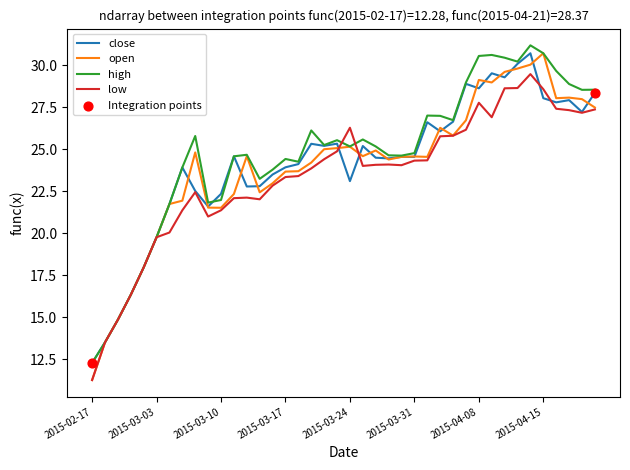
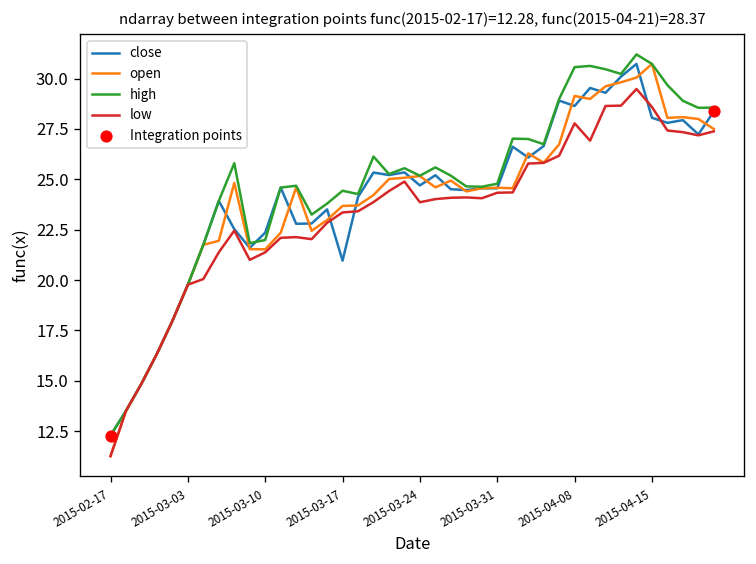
  {
    "close": {
      "2015-03-10": 22.4,
-     "2015-03-17": 23.9,
-     "2015-03-24": 23.1,
+     "2015-03-17": 21.0,
+     "2015-03-24": 24.7,
      "2015-04-08": 28.6,
      "2015-04-15": 28.1
    },
    "open": {
      "2015-03-17": 23.7,
      "2015-04-08": 29.1
    },
    "high": {
      "2015-03-10": 22.0,
      "2015-03-17": 24.4,
      "2015-03-31": 24.8,
      "2015-04-08": 30.6
    },
    "low": {
      "2015-03-17": 23.4,
-     "2015-03-24": 26.3,
+     "2015-03-24": 23.9,
      "2015-03-31": 24.3,
      "2015-04-08": 27.8,
      "2015-04-15": 28.6
    }
  }
